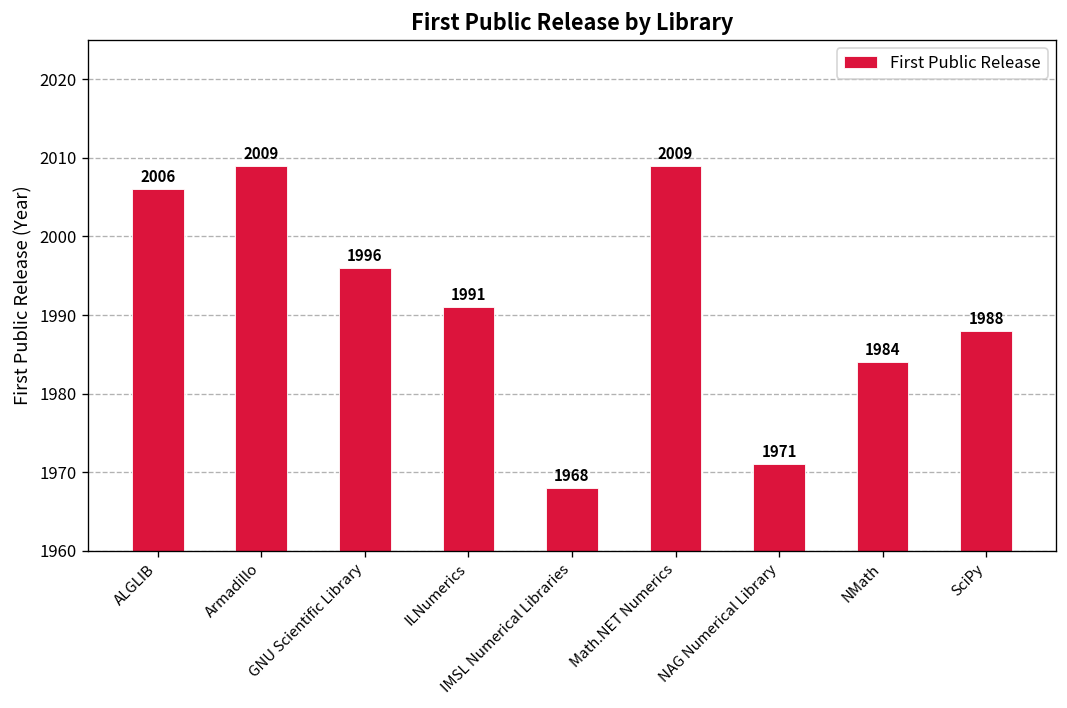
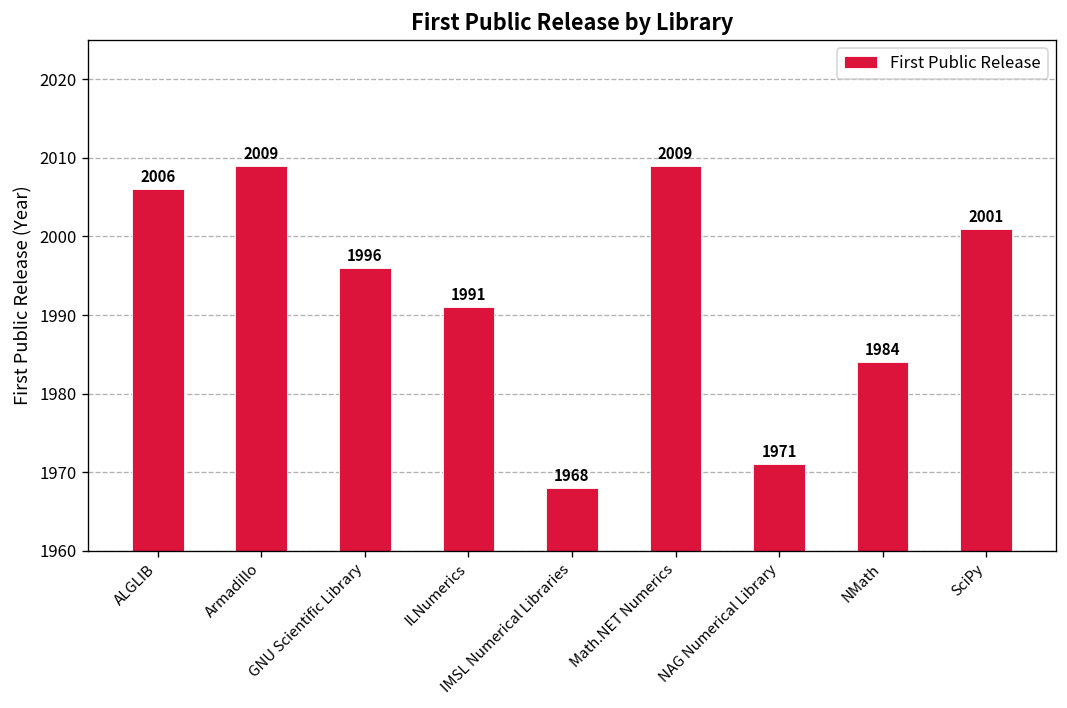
  {
    "ALGLIB": 2006,
    "Armadillo": 2009,
    "GNU Scientific Library": 1996,
    "ILNumerics": 1991,
    "IMSL Numerical Libraries": 1968,
    "Math.NET Numerics": 2009,
    "NAG Numerical Library": 1971,
    "NMath": 1984,
-   "SciPy": 1988
+   "SciPy": 2001
  }
